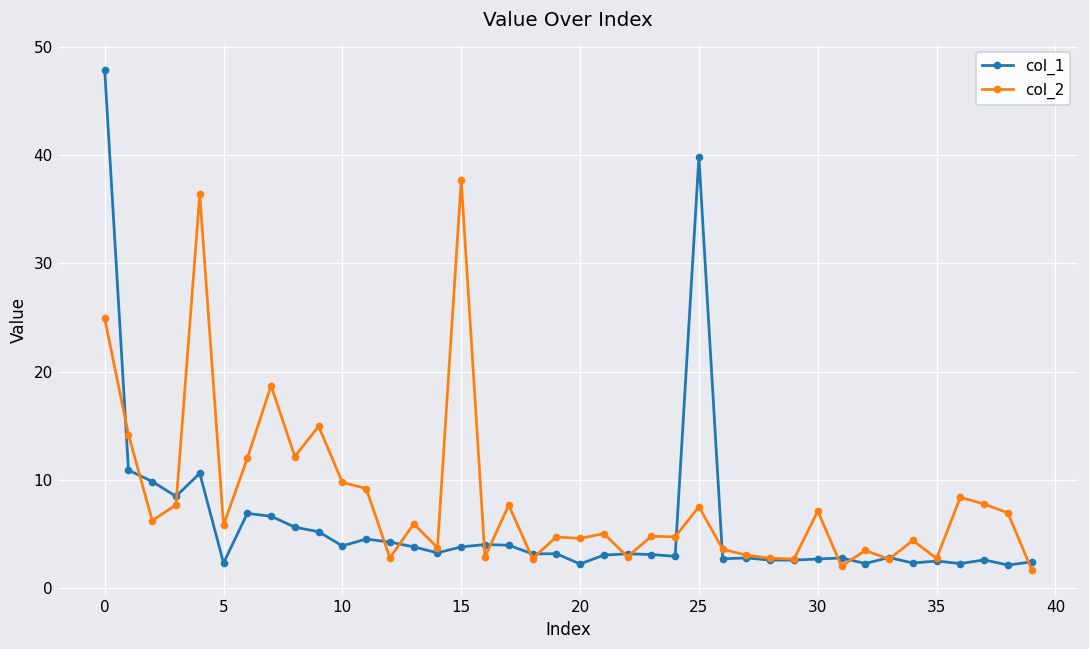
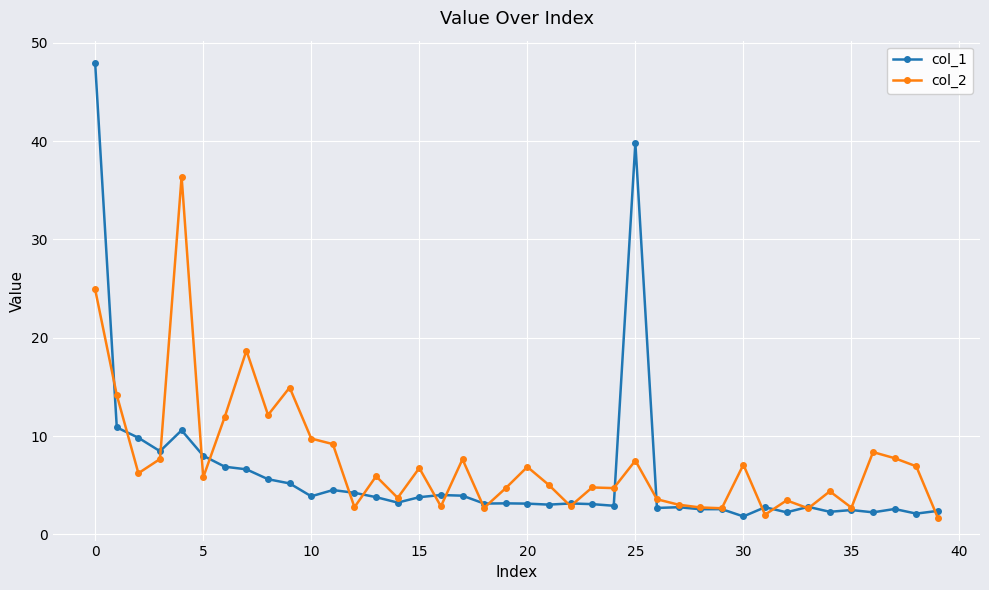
  {
    "col_1": {
      "0": 48,
-     "5": 2,
+     "5": 8,
      "10": 4,
      "15": 4,
-     "20": 2,
+     "20": 3,
      "25": 40,
-     "30": 3
+     "30": 2
    },
    "col_2": {
      "0": 25,
      "5": 6,
      "10": 10,
-     "15": 38,
-     "20": 5,
+     "15": 7,
+     "20": 7,
      "25": 8,
      "30": 7
    }
  }
